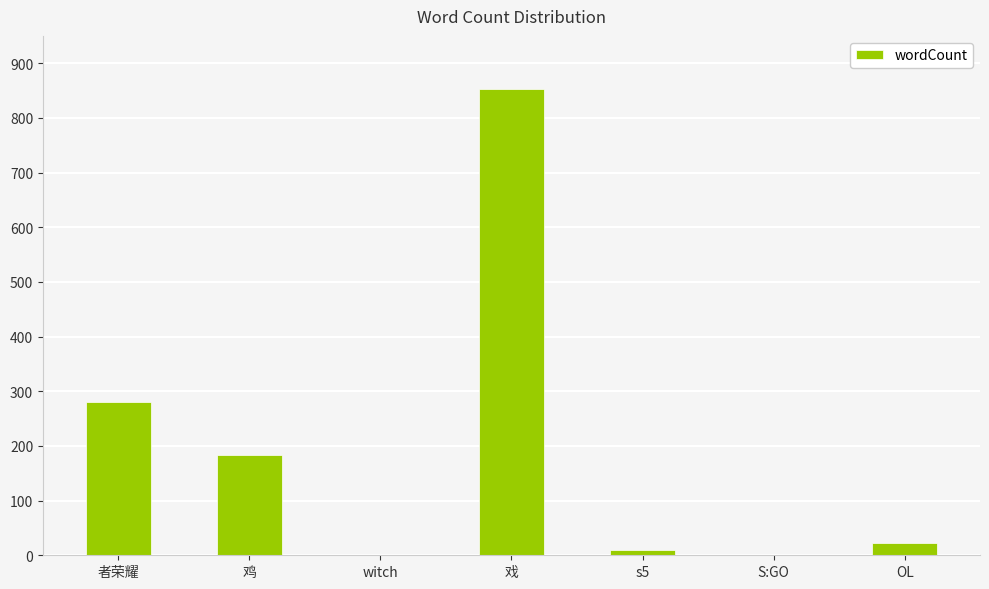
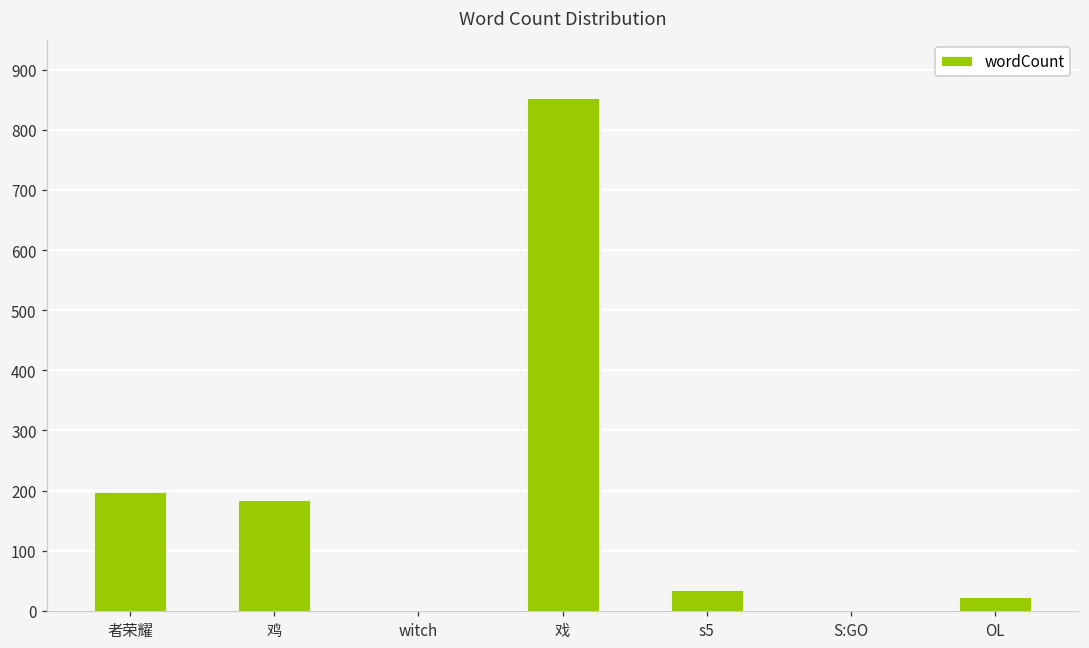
  {
-   "者荣耀": 280,
+   "者荣耀": 200,
    "鸡": 180,
    "witch": 0,
    "戏": 850,
-   "s5": 10,
+   "s5": 30,
    "S:GO": 0,
    "OL": 20
  }
